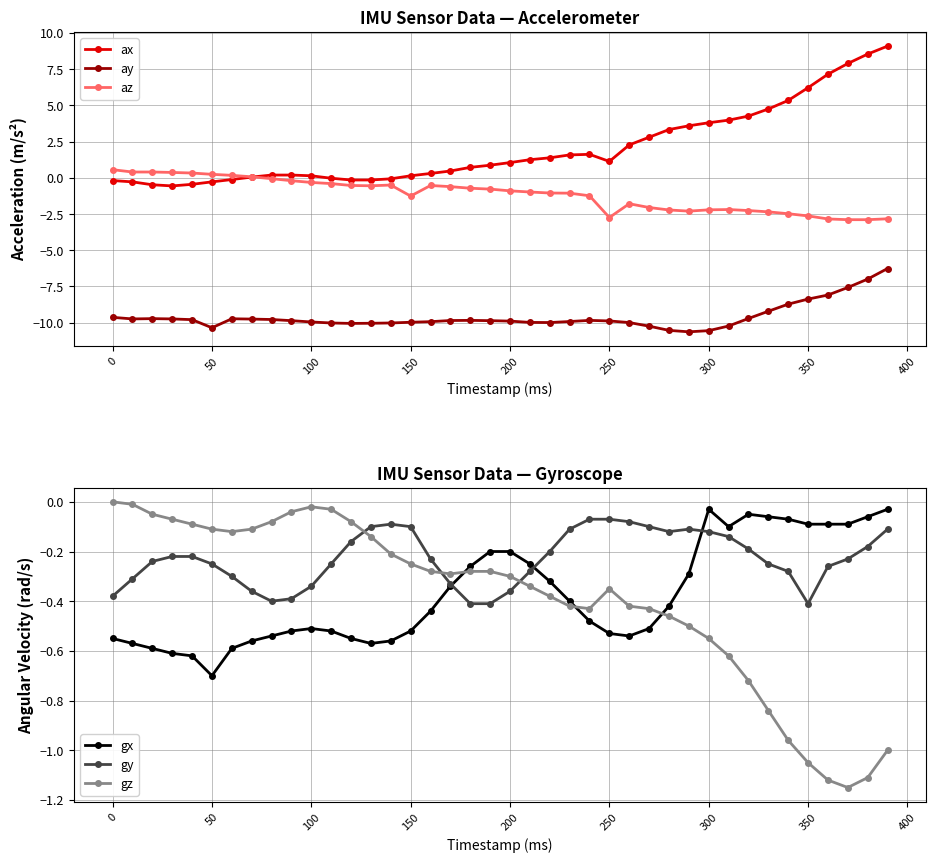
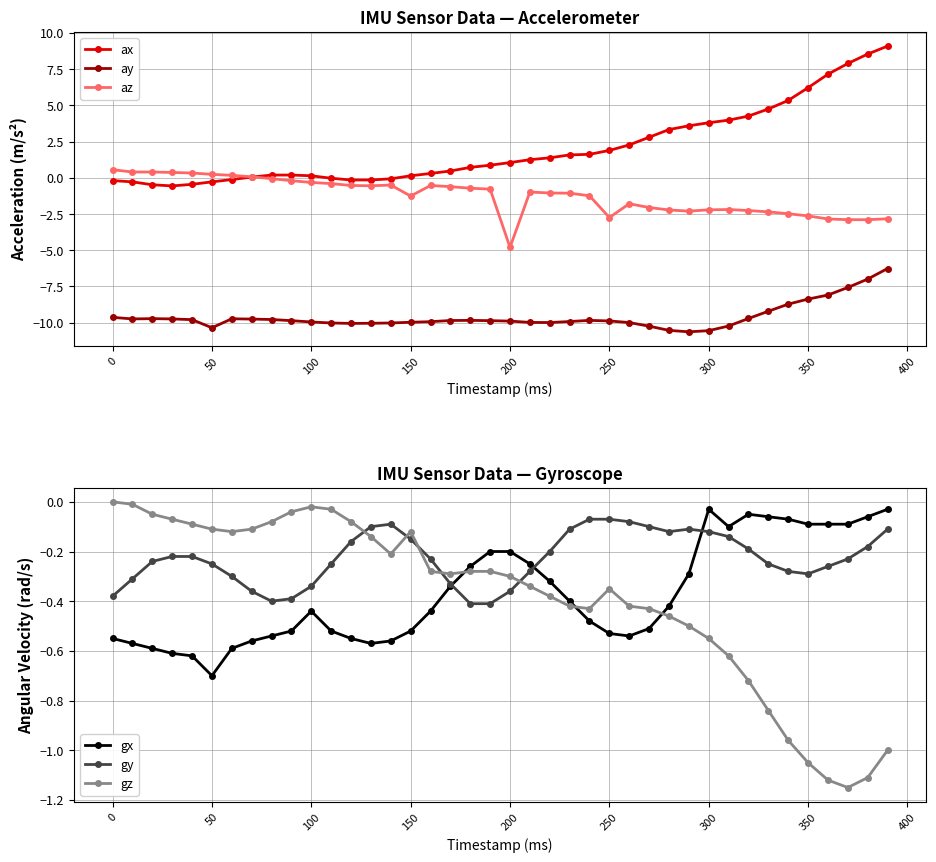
  {
    "IMU Sensor Data — Accelerometer": {
      "ax": {
        "0": -0.2,
        "50": -0.3,
        "100": 0.1,
        "150": 0.1,
        "200": 1.1,
-       "250": 1.1,
+       "250": 1.9,
        "300": 3.8,
        "350": 6.2
      },
      "ay": {
        "0": -9.6,
        "50": -10.4,
        "100": -10.0,
        "150": -10.0,
        "200": -9.9,
        "250": -9.9,
        "300": -10.6,
        "350": -8.4
      },
      "az": {
        "0": 0.6,
        "50": 0.2,
        "100": -0.3,
        "150": -1.3,
-       "200": -0.9,
+       "200": -4.8,
        "250": -2.7,
        "300": -2.2,
        "350": -2.6
      }
    },
    "IMU Sensor Data — Gyroscope": {
      "gx": {
        "0": -0.55,
        "50": -0.70,
-       "100": -0.51,
+       "100": -0.44,
        "150": -0.52,
        "200": -0.20,
        "250": -0.53,
        "300": -0.03,
        "350": -0.09
      },
      "gy": {
        "0": -0.38,
        "50": -0.25,
        "100": -0.34,
-       "150": -0.10,
+       "150": -0.15,
        "200": -0.36,
        "250": -0.07,
        "300": -0.12,
-       "350": -0.41
+       "350": -0.29
      },
      "gz": {
        "0": 0.00,
        "50": -0.11,
        "100": -0.02,
-       "150": -0.25,
+       "150": -0.12,
        "200": -0.30,
        "250": -0.35,
        "300": -0.55,
        "350": -1.05
      }
    }
  }
